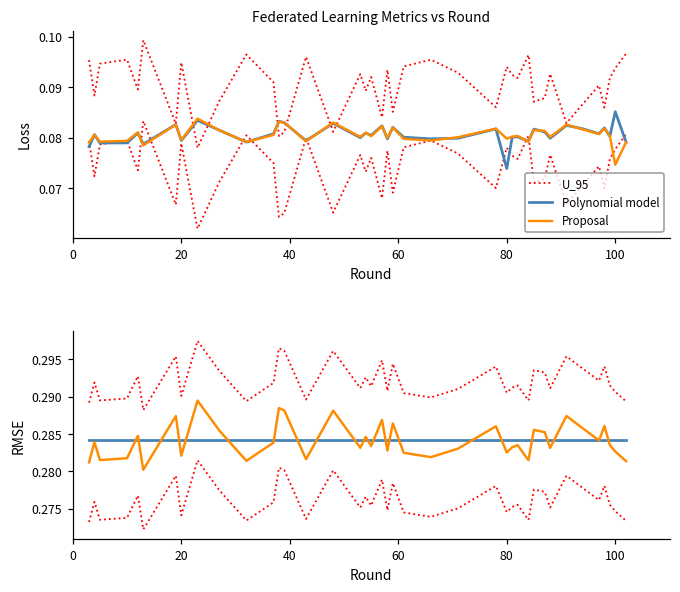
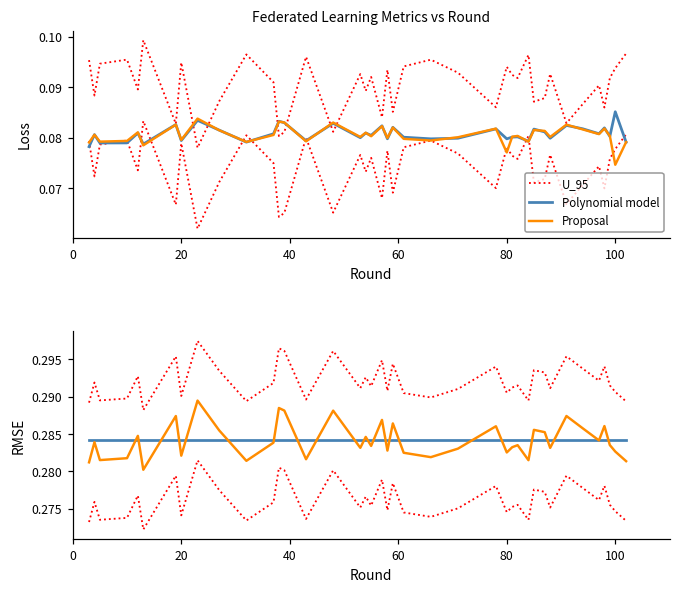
  {
    "Federated Learning Metrics vs Round": {
      "Polynomial model": {
-       "80": 0.074,
+       "80": 0.080,
        "100": 0.085
      },
      "Proposal": {
-       "80": 0.080,
+       "80": 0.077,
        "100": 0.075
      }
    }
  }
